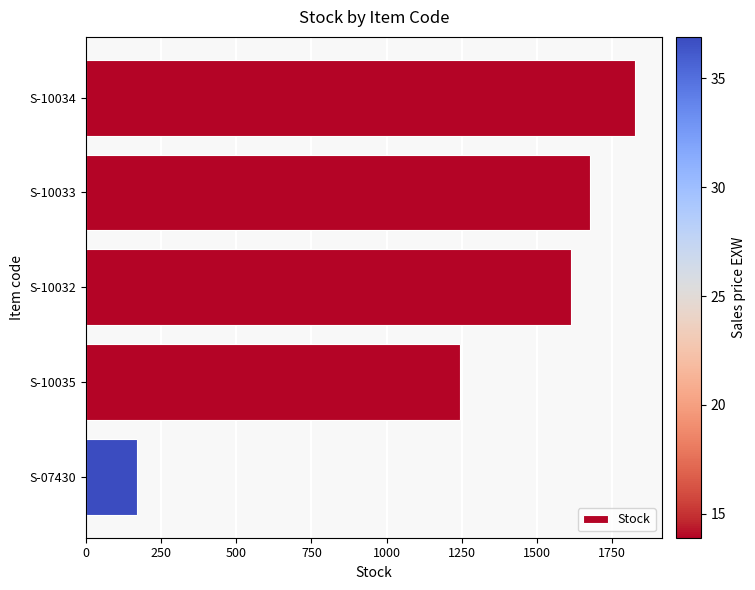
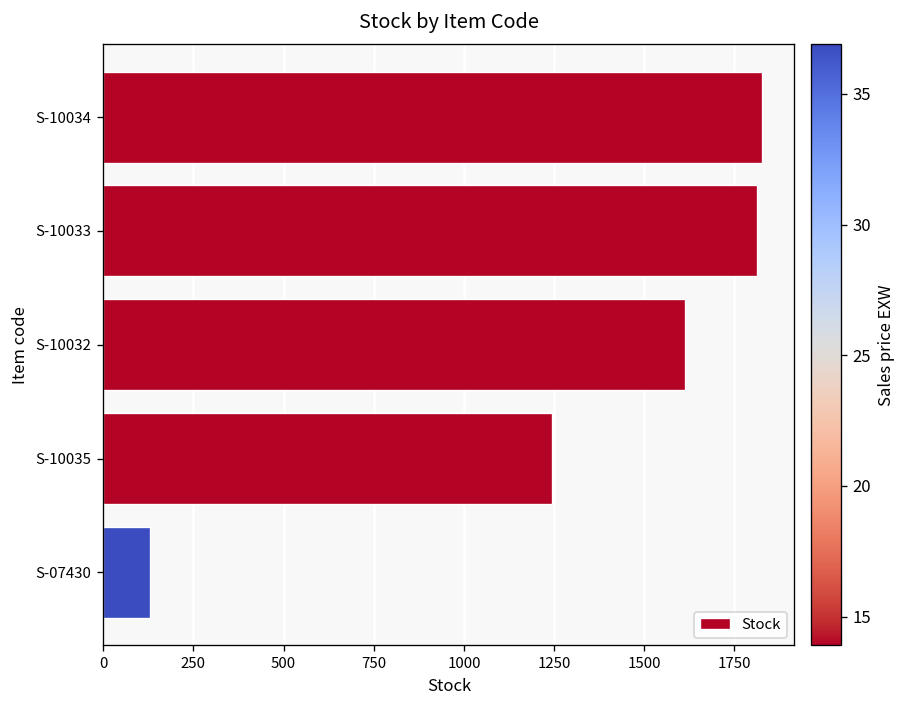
  {
    "S-10034": 1830,
-   "S-10033": 1680,
+   "S-10033": 1810,
    "S-10032": 1610,
    "S-10035": 1240,
-   "S-07430": 170
+   "S-07430": 130
  }
